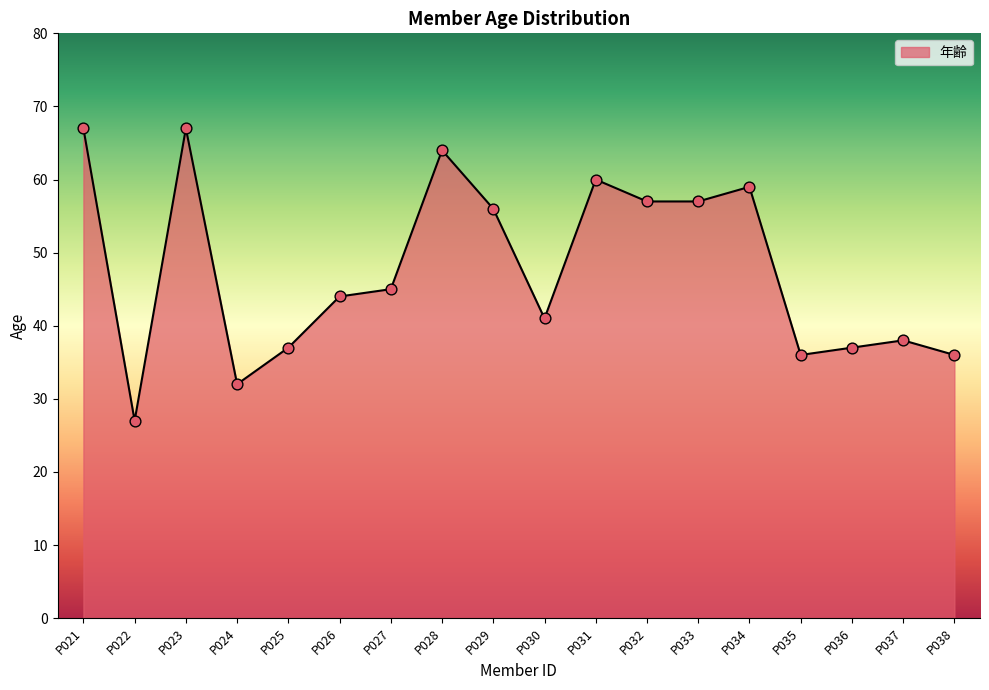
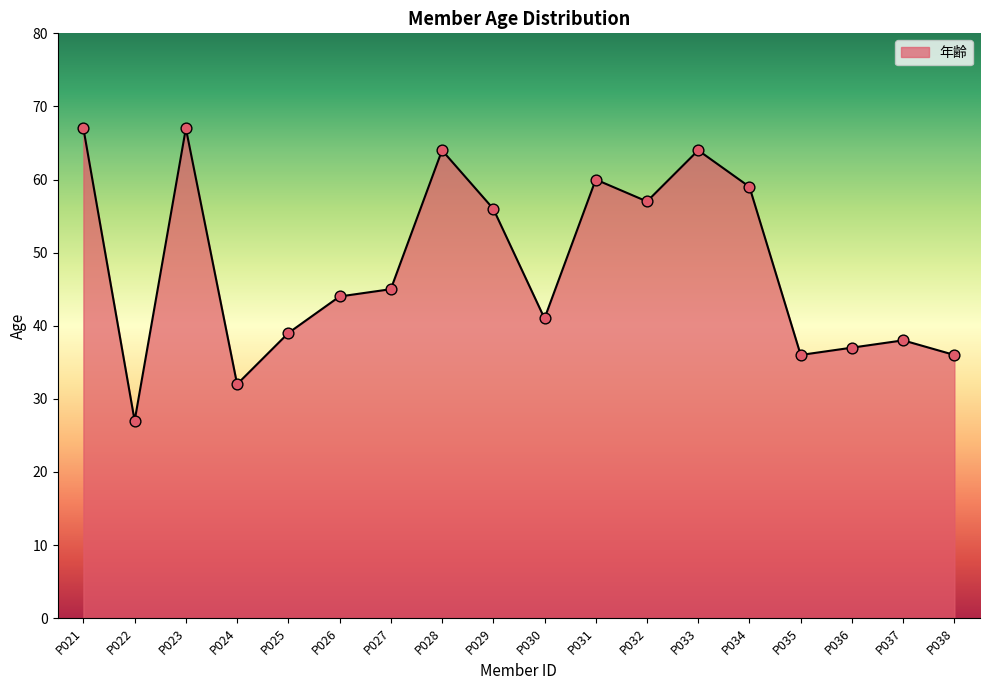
  {
    "P021": 67,
    "P022": 27,
    "P023": 67,
    "P024": 32,
-   "P025": 37,
+   "P025": 39,
    "P026": 44,
    "P027": 45,
    "P028": 64,
    "P029": 56,
    "P030": 41,
    "P031": 60,
    "P032": 57,
-   "P033": 57,
+   "P033": 64,
    "P034": 59,
    "P035": 36,
    "P036": 37,
    "P037": 38,
    "P038": 36
  }
